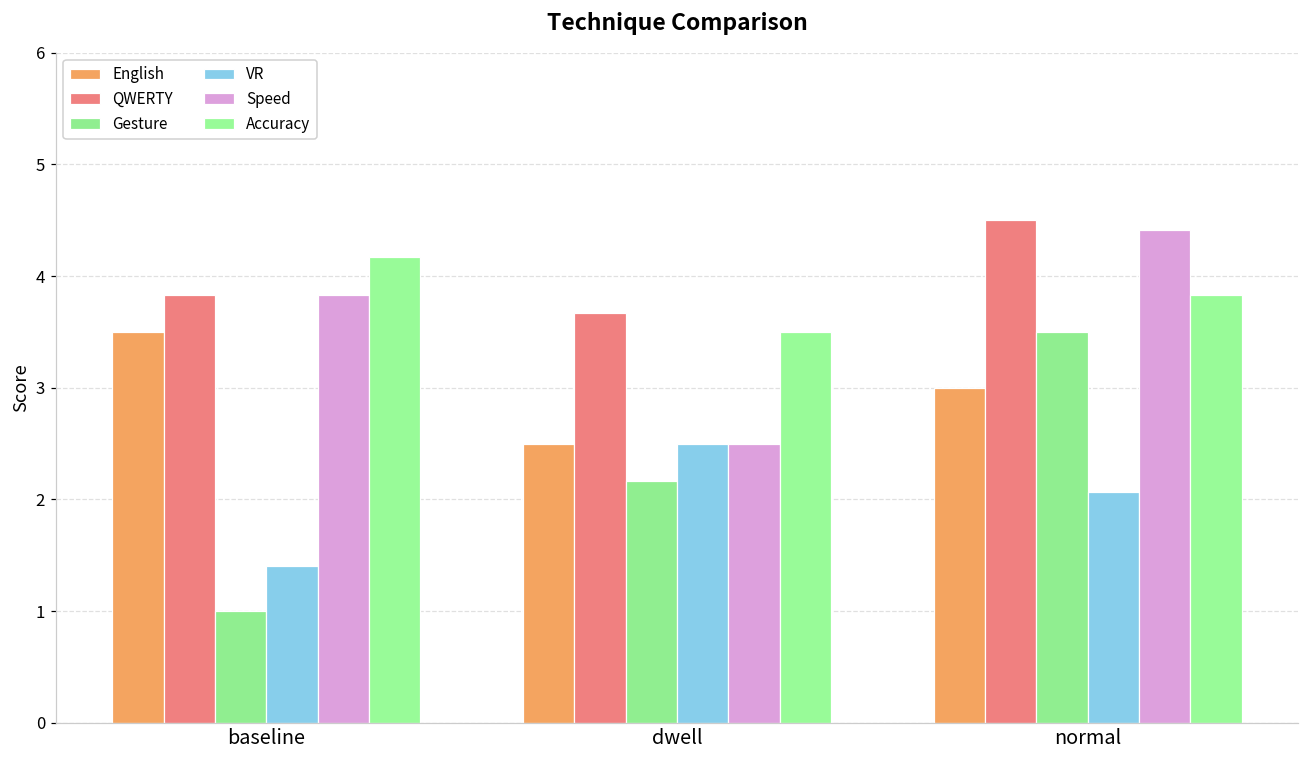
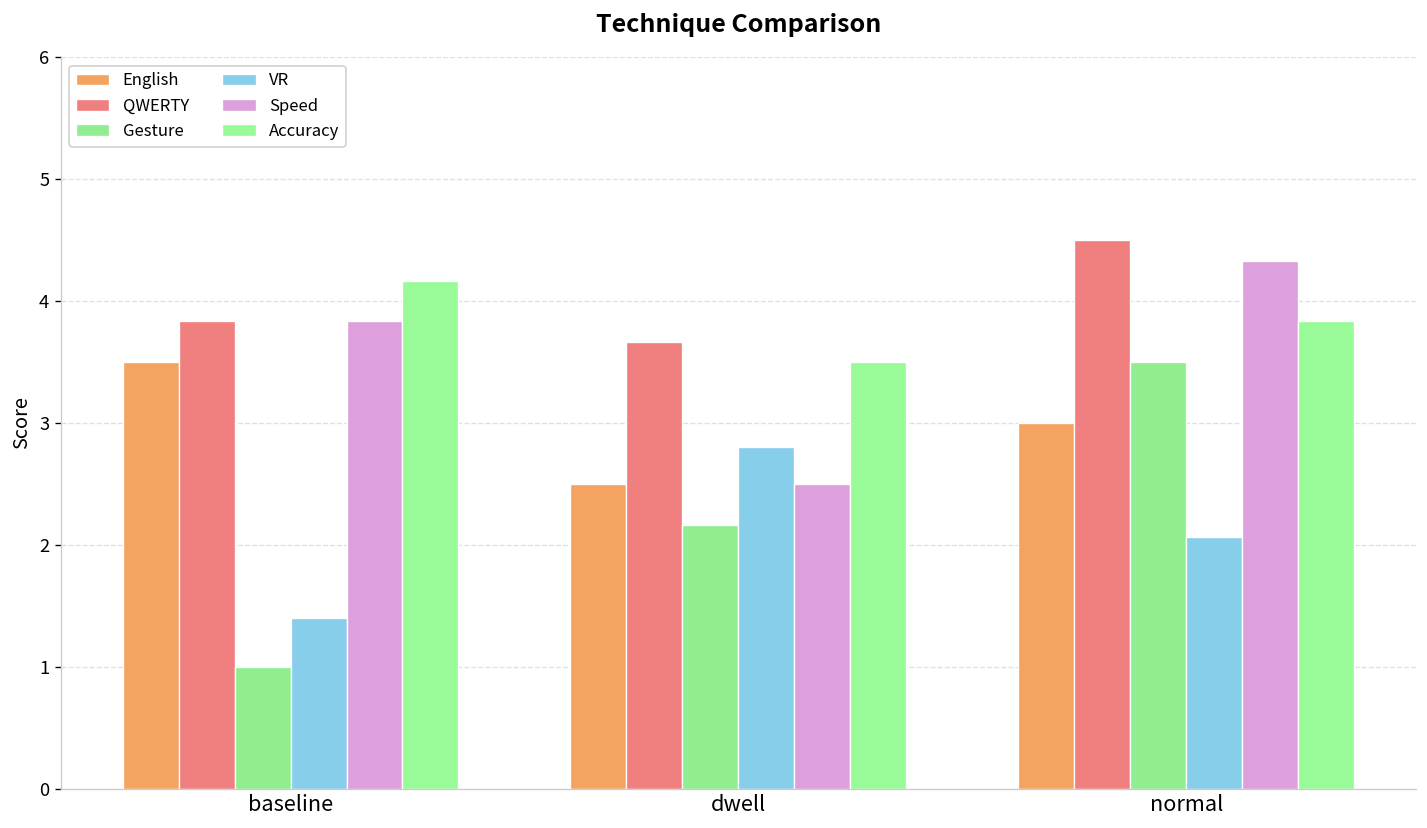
  {
    "VR": {
      "baseline": 1.4,
-     "dwell": 2.5,
+     "dwell": 2.8,
      "normal": 2.06
    },
    "Speed": {
      "baseline": 3.83,
      "dwell": 2.50,
-     "normal": 4.42
+     "normal": 4.33
    }
  }
